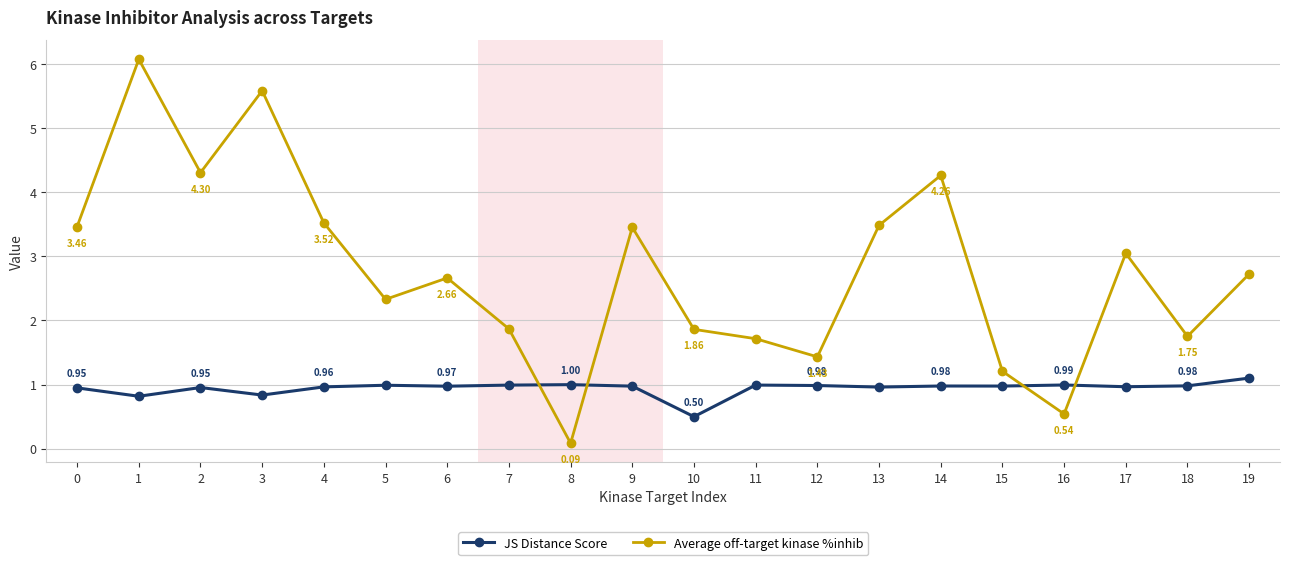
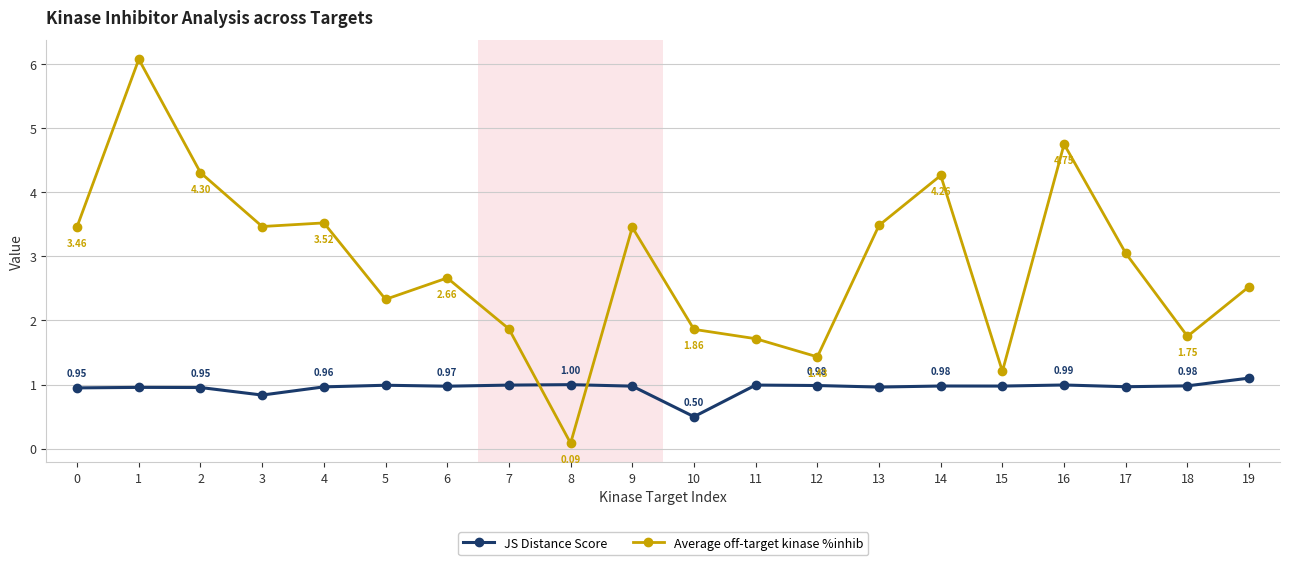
  {
    "JS Distance Score": {
-     "1": 0.8,
+     "1": 1.0,
      "3": 0.8,
      "5": 1.0,
      "7": 1.0,
      "9": 1.0,
      "11": 1.0,
      "13": 1.0,
      "15": 1.0,
      "17": 1.0,
      "19": 1.1
    },
    "Average off-target kinase %inhib": {
      "0": 3.46,
      "2": 4.30,
-     "3": 5.6,
+     "3": 3.5,
      "4": 3.52,
      "6": 2.66,
      "8": 0.09,
      "10": 1.86,
      "14": 4.26,
-     "16": 0.54,
+     "16": 4.75,
      "18": 1.75,
-     "19": 2.7
+     "19": 2.5
    }
  }
